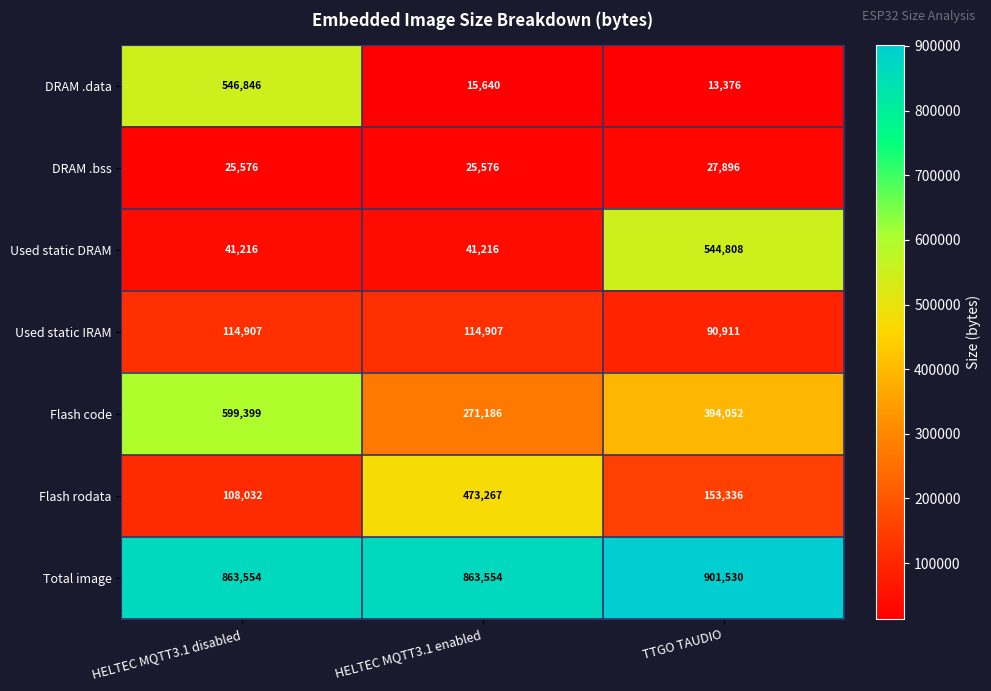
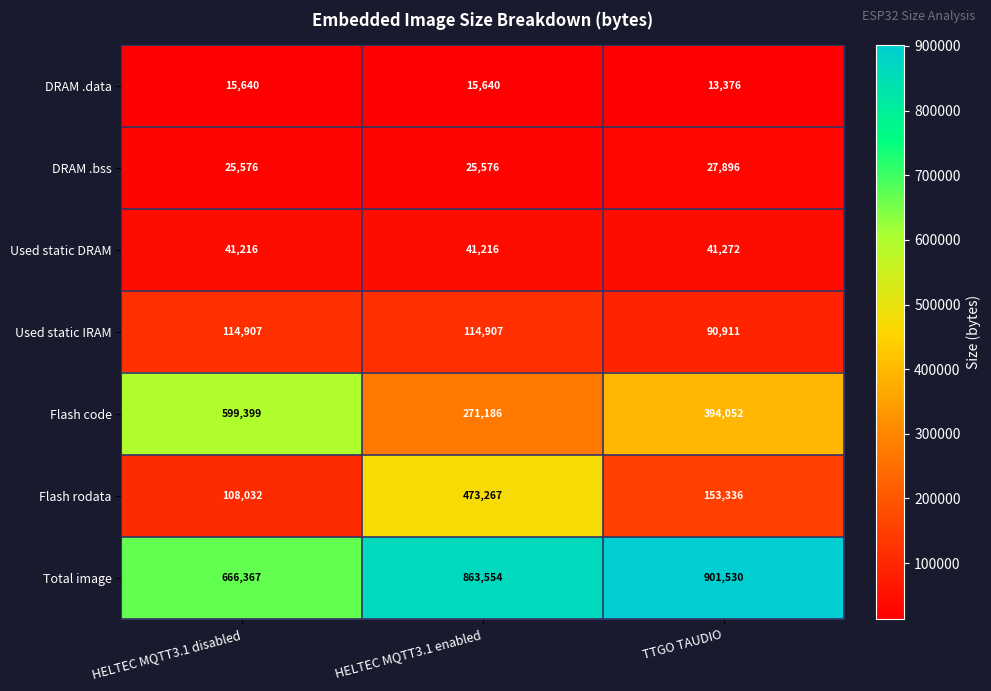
  {
    "DRAM .data": {
-     "HELTEC MQTT3.1 disabled": "546,846",
+     "HELTEC MQTT3.1 disabled": "15,640",
      "HELTEC MQTT3.1 enabled": "15,640",
      "TTGO TAUDIO": "13,376"
    },
    "DRAM .bss": {
      "HELTEC MQTT3.1 disabled": "25,576",
      "HELTEC MQTT3.1 enabled": "25,576",
      "TTGO TAUDIO": "27,896"
    },
    "Used static DRAM": {
      "HELTEC MQTT3.1 disabled": "41,216",
      "HELTEC MQTT3.1 enabled": "41,216",
-     "TTGO TAUDIO": "544,808"
+     "TTGO TAUDIO": "41,272"
    },
    "Used static IRAM": {
      "HELTEC MQTT3.1 disabled": "114,907",
      "HELTEC MQTT3.1 enabled": "114,907",
      "TTGO TAUDIO": "90,911"
    },
    "Flash code": {
      "HELTEC MQTT3.1 disabled": "599,399",
      "HELTEC MQTT3.1 enabled": "271,186",
      "TTGO TAUDIO": "394,052"
    },
    "Flash rodata": {
      "HELTEC MQTT3.1 disabled": "108,032",
      "HELTEC MQTT3.1 enabled": "473,267",
      "TTGO TAUDIO": "153,336"
    },
    "Total image": {
-     "HELTEC MQTT3.1 disabled": "863,554",
+     "HELTEC MQTT3.1 disabled": "666,367",
      "HELTEC MQTT3.1 enabled": "863,554",
      "TTGO TAUDIO": "901,530"
    }
  }
